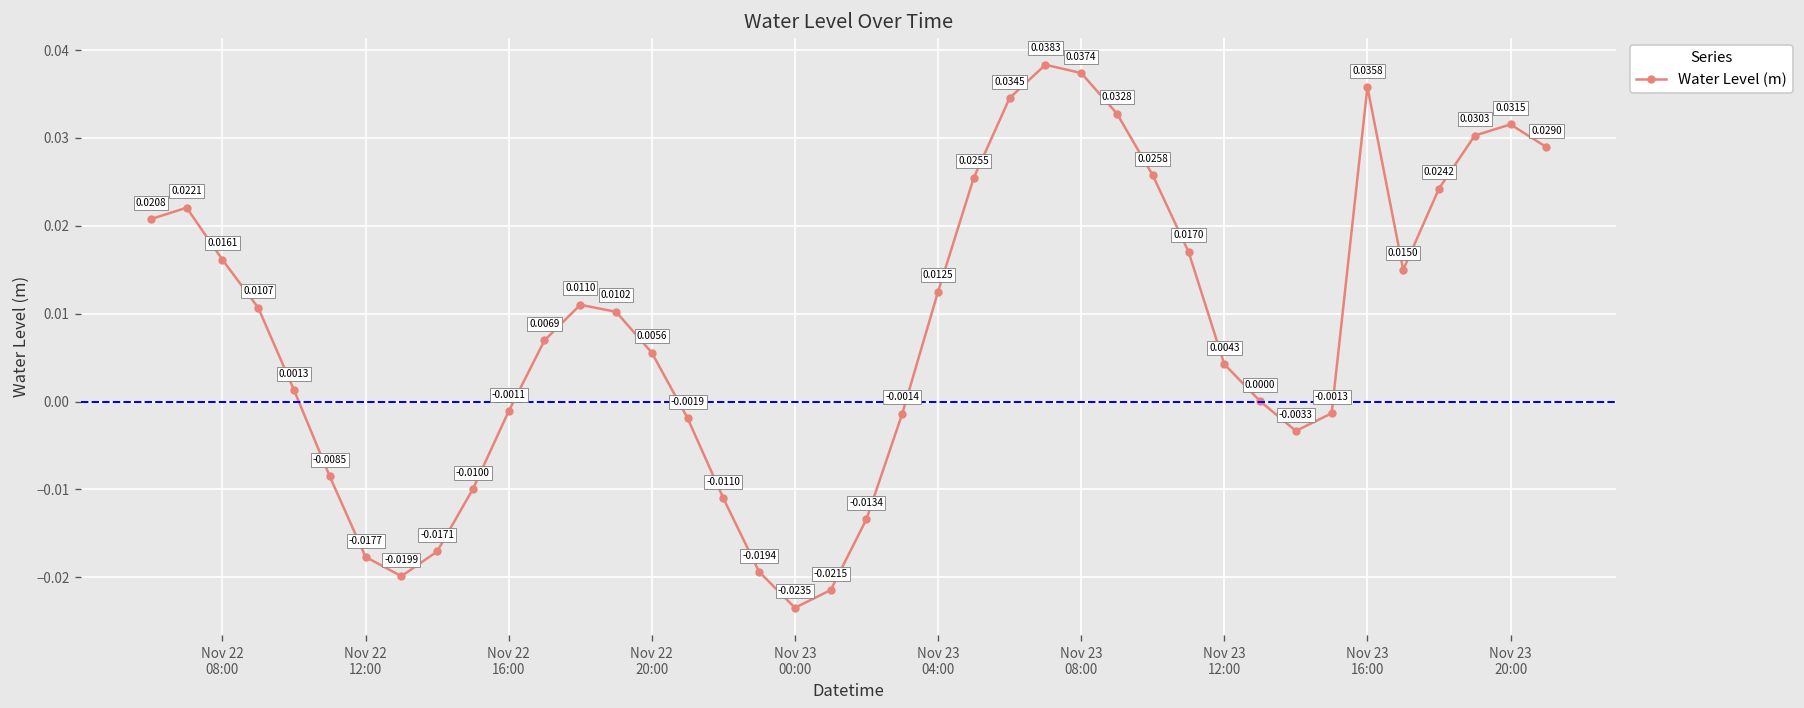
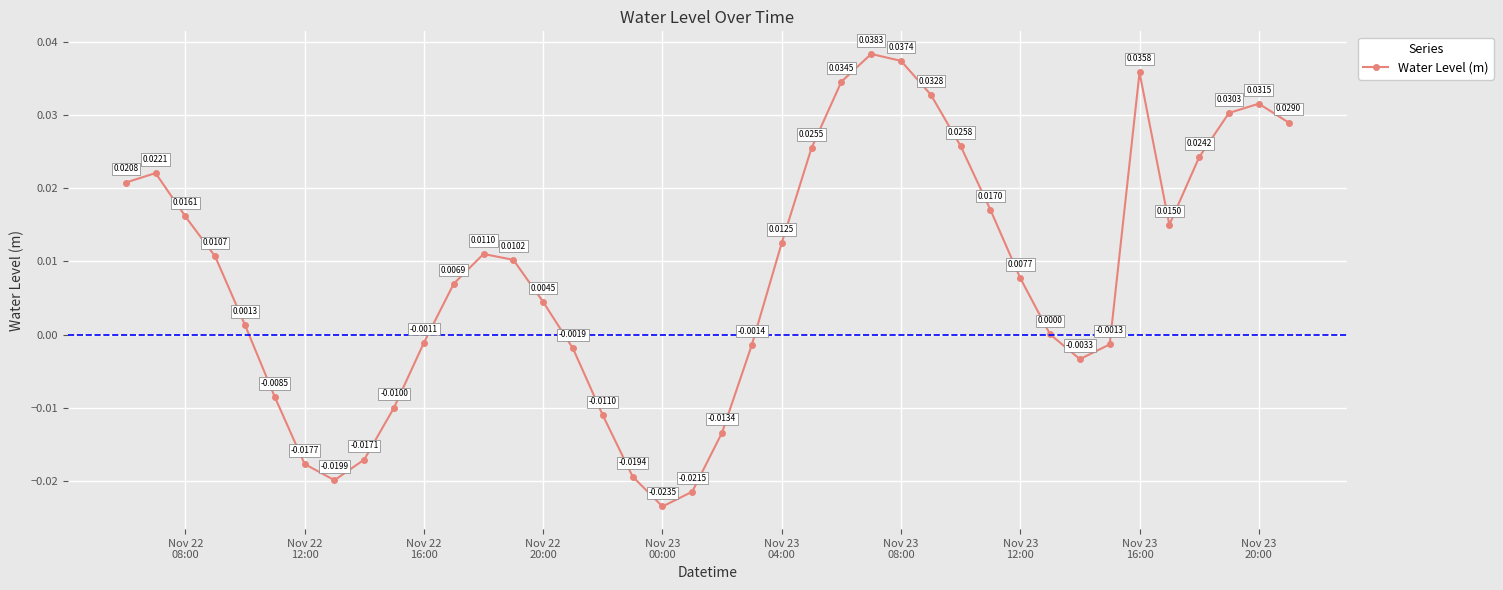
  {
-   "Nov 22 20:00": 0.0056,
-   "Nov 23 12:00": 0.0043
+   "Nov 22 20:00": 0.0045,
+   "Nov 23 12:00": 0.0077
  }
